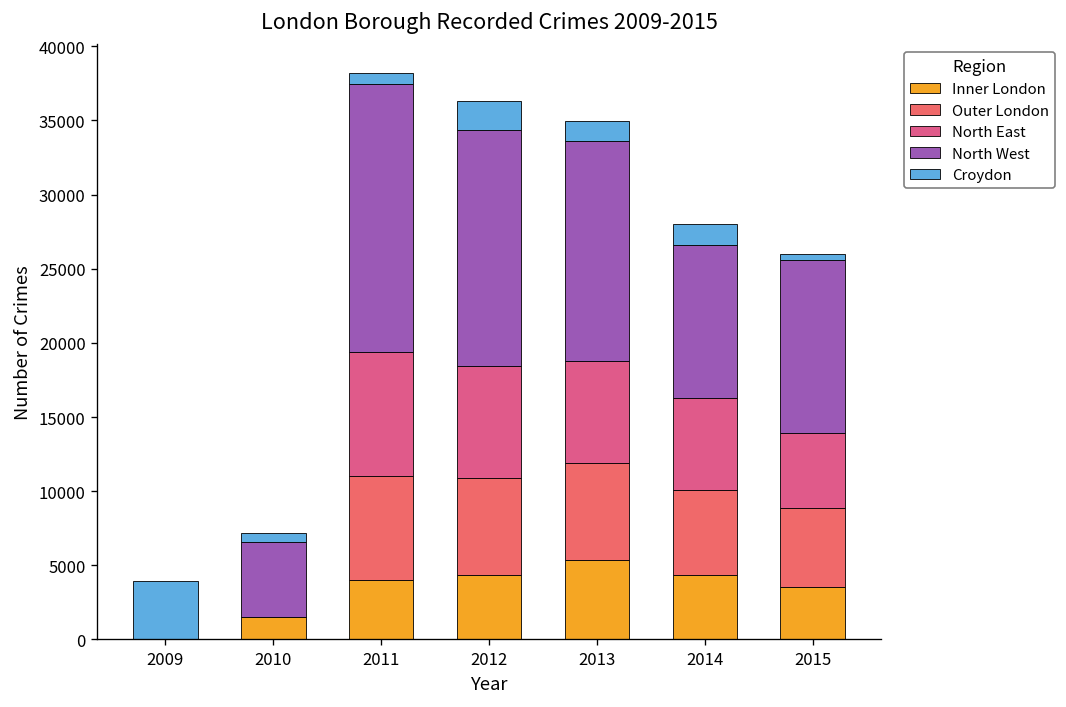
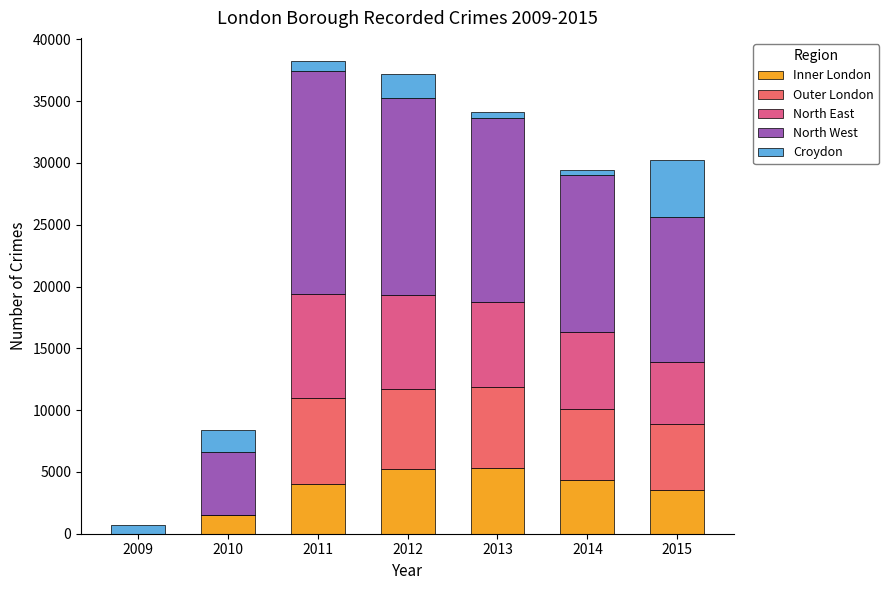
  {
    "Inner London": {
      "2009": 0,
      "2010": 1500,
      "2011": 4000,
-     "2012": 4400,
+     "2012": 5300,
      "2013": 5300,
      "2014": 4300,
      "2015": 3500
    },
    "North West": {
      "2009": 0,
      "2010": 5100,
      "2011": 18100,
      "2012": 15900,
      "2013": 14900,
-     "2014": 10300,
+     "2014": 12700,
      "2015": 11700
    },
    "Croydon": {
-     "2009": 3900,
-     "2010": 600,
+     "2009": 700,
+     "2010": 1800,
      "2011": 800,
      "2012": 2000,
-     "2013": 1300,
-     "2014": 1400,
-     "2015": 400
+     "2013": 500,
+     "2014": 500,
+     "2015": 4600
    }
  }
